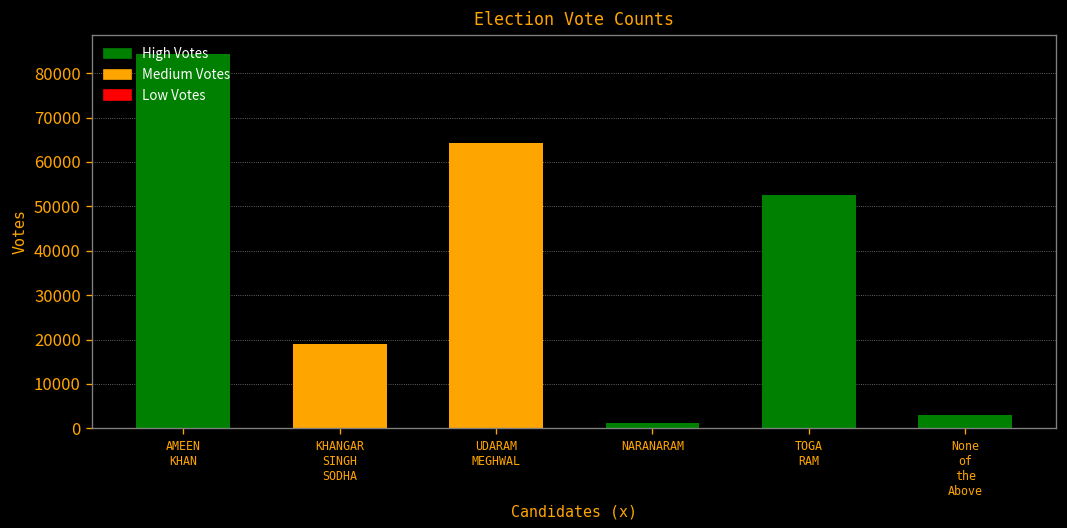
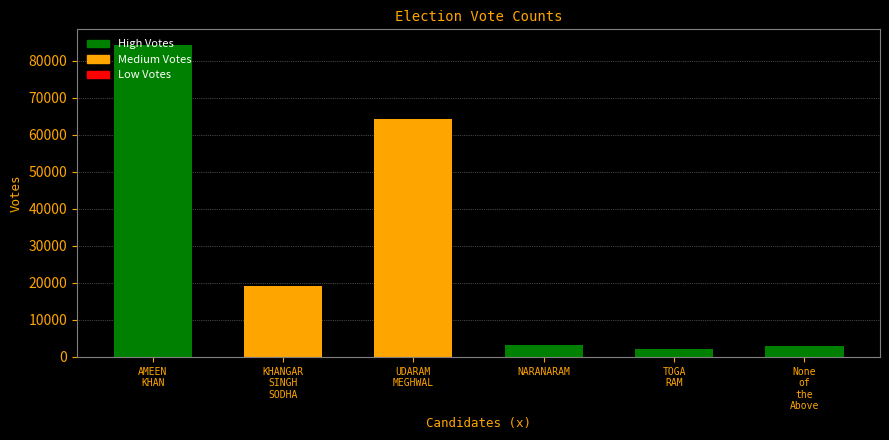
  {
    "AMEEN KHAN": 84000,
    "KHANGAR SINGH SODHA": 19000,
    "UDARAM MEGHWAL": 64000,
-   "NARANARAM": 1000,
-   "TOGA RAM": 52000,
+   "NARANARAM": 3000,
+   "TOGA RAM": 2000,
    "None of the Above": 3000
  }
